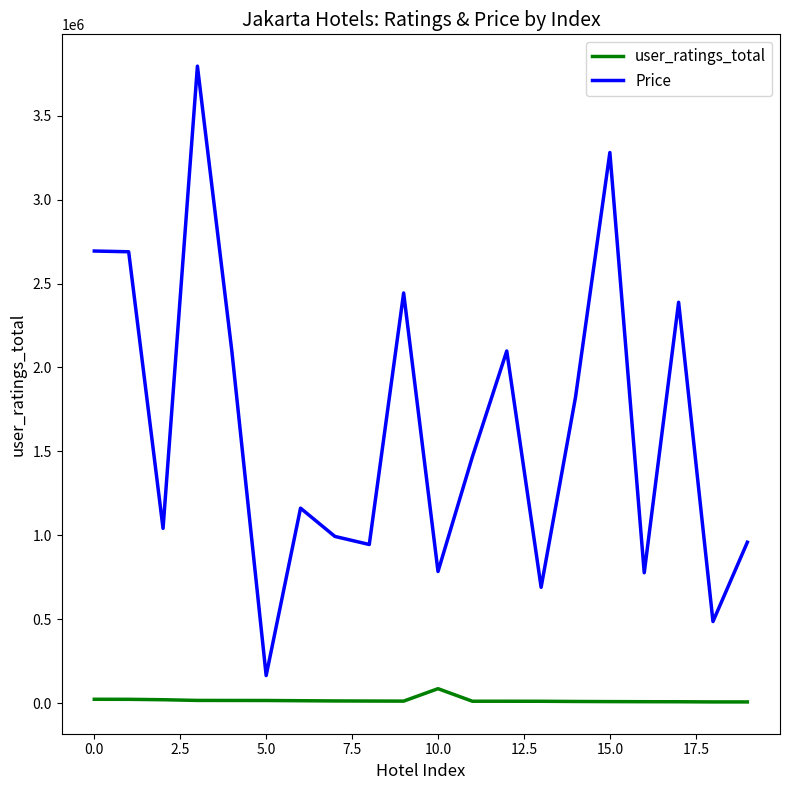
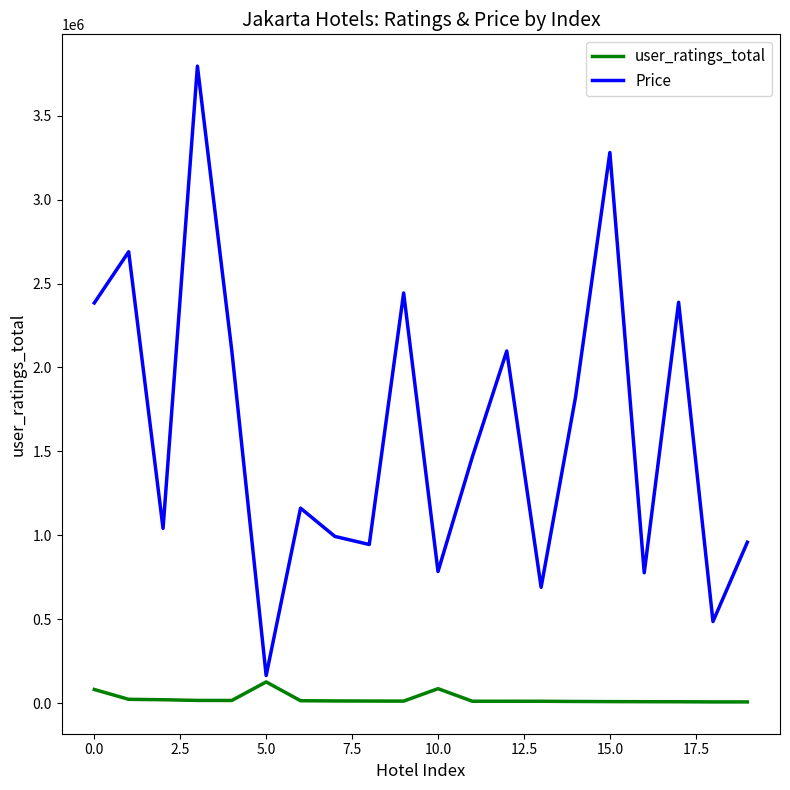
  {
    "user_ratings_total": {
-     "0.0": 20000,
-     "5.0": 20000,
+     "0.0": 80000,
+     "5.0": 130000,
      "10.0": 90000,
      "15.0": 10000
    },
    "Price": {
-     "0.0": 2690000,
+     "0.0": 2380000,
      "5.0": 160000,
      "10.0": 780000,
      "15.0": 3280000
    }
  }
